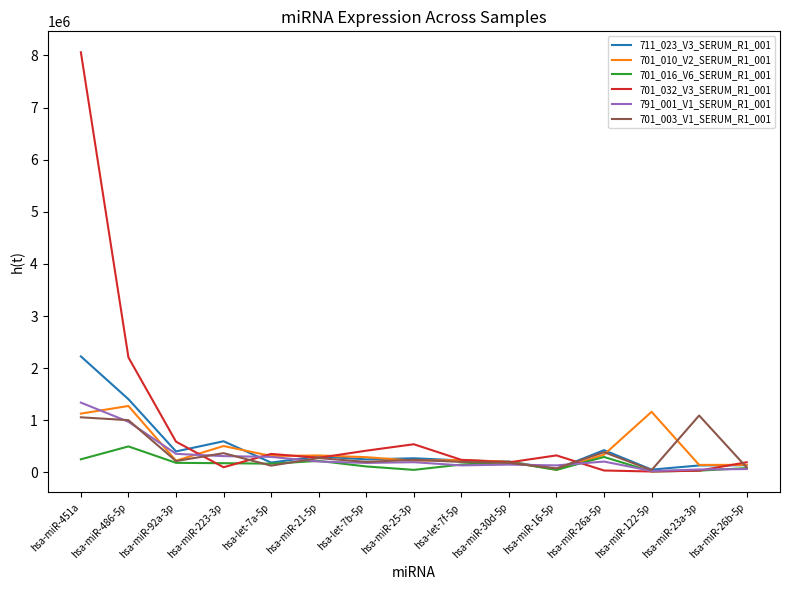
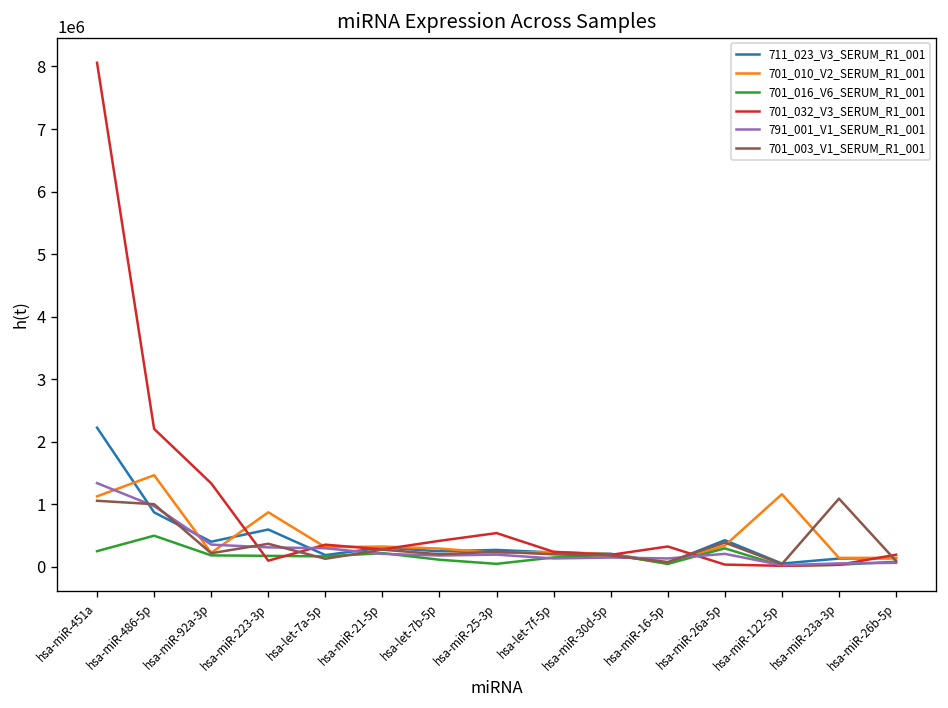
  {
    "711_023_V3_SERUM_R1_001": {
      "hsa-miR-451a": 2200000,
-     "hsa-miR-486-5p": 1400000,
+     "hsa-miR-486-5p": 900000,
      "hsa-miR-223-3p": 600000
    },
    "701_010_V2_SERUM_R1_001": {
      "hsa-miR-451a": 1100000,
-     "hsa-miR-486-5p": 1300000,
-     "hsa-miR-223-3p": 500000,
+     "hsa-miR-486-5p": 1500000,
+     "hsa-miR-223-3p": 900000,
      "hsa-miR-122-5p": 1200000
    },
    "701_016_V6_SERUM_R1_001": {
      "hsa-miR-451a": 300000,
      "hsa-miR-486-5p": 500000,
      "hsa-miR-223-3p": 200000,
      "hsa-let-7b-5p": 100000,
      "hsa-miR-25-3p": 0
    },
    "701_032_V3_SERUM_R1_001": {
      "hsa-miR-451a": 8100000,
      "hsa-miR-486-5p": 2200000,
-     "hsa-miR-92a-3p": 600000,
+     "hsa-miR-92a-3p": 1300000,
      "hsa-miR-223-3p": 100000,
      "hsa-let-7b-5p": 400000,
      "hsa-miR-25-3p": 500000,
      "hsa-miR-16-5p": 300000,
      "hsa-miR-26a-5p": 0
    },
    "791_001_V1_SERUM_R1_001": {
      "hsa-miR-451a": 1300000,
      "hsa-miR-223-3p": 300000,
      "hsa-miR-16-5p": 100000,
      "hsa-miR-26a-5p": 200000
    },
    "701_003_V1_SERUM_R1_001": {
      "hsa-miR-451a": 1100000,
      "hsa-miR-223-3p": 400000,
      "hsa-miR-23a-3p": 1100000
    }
  }
